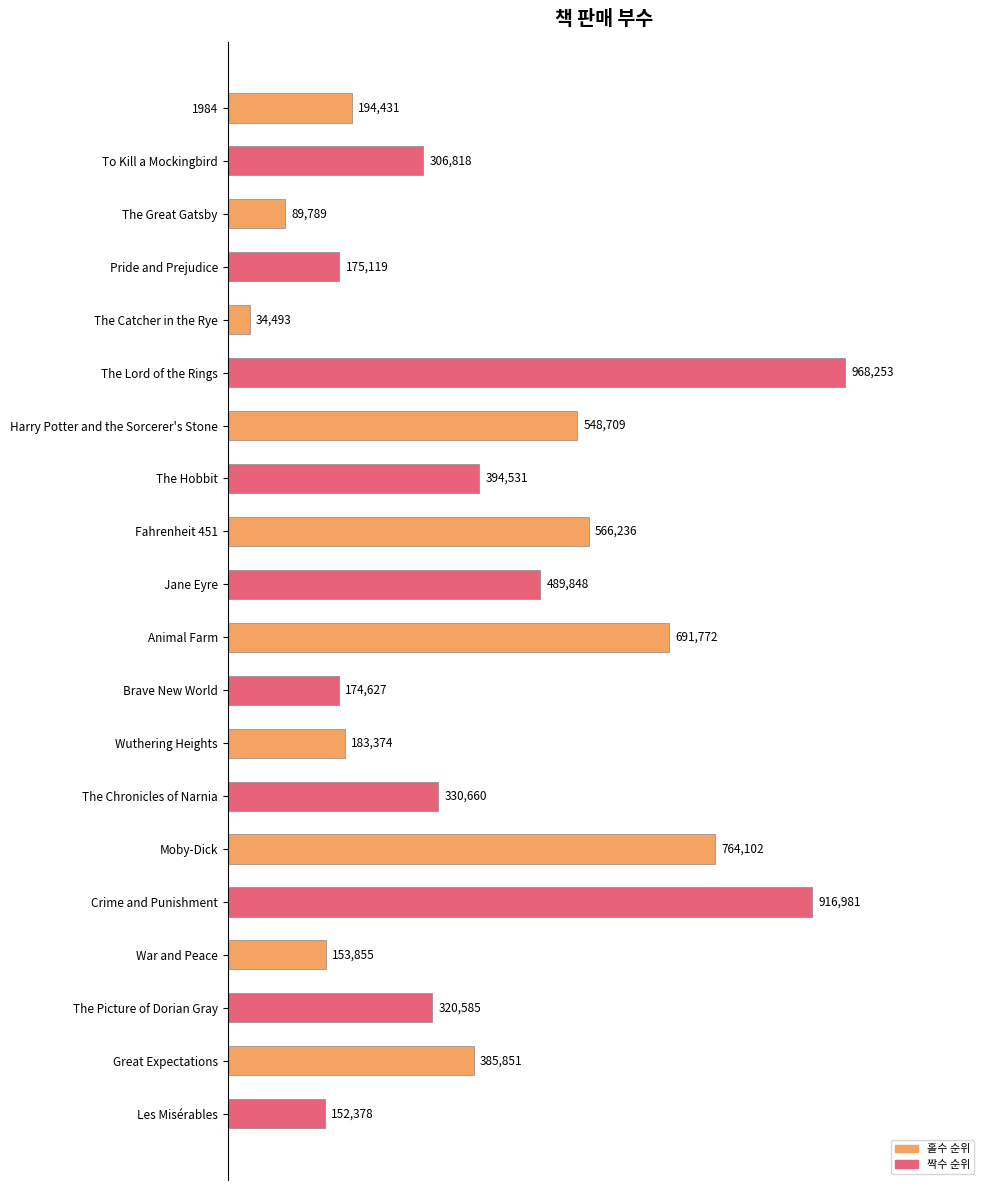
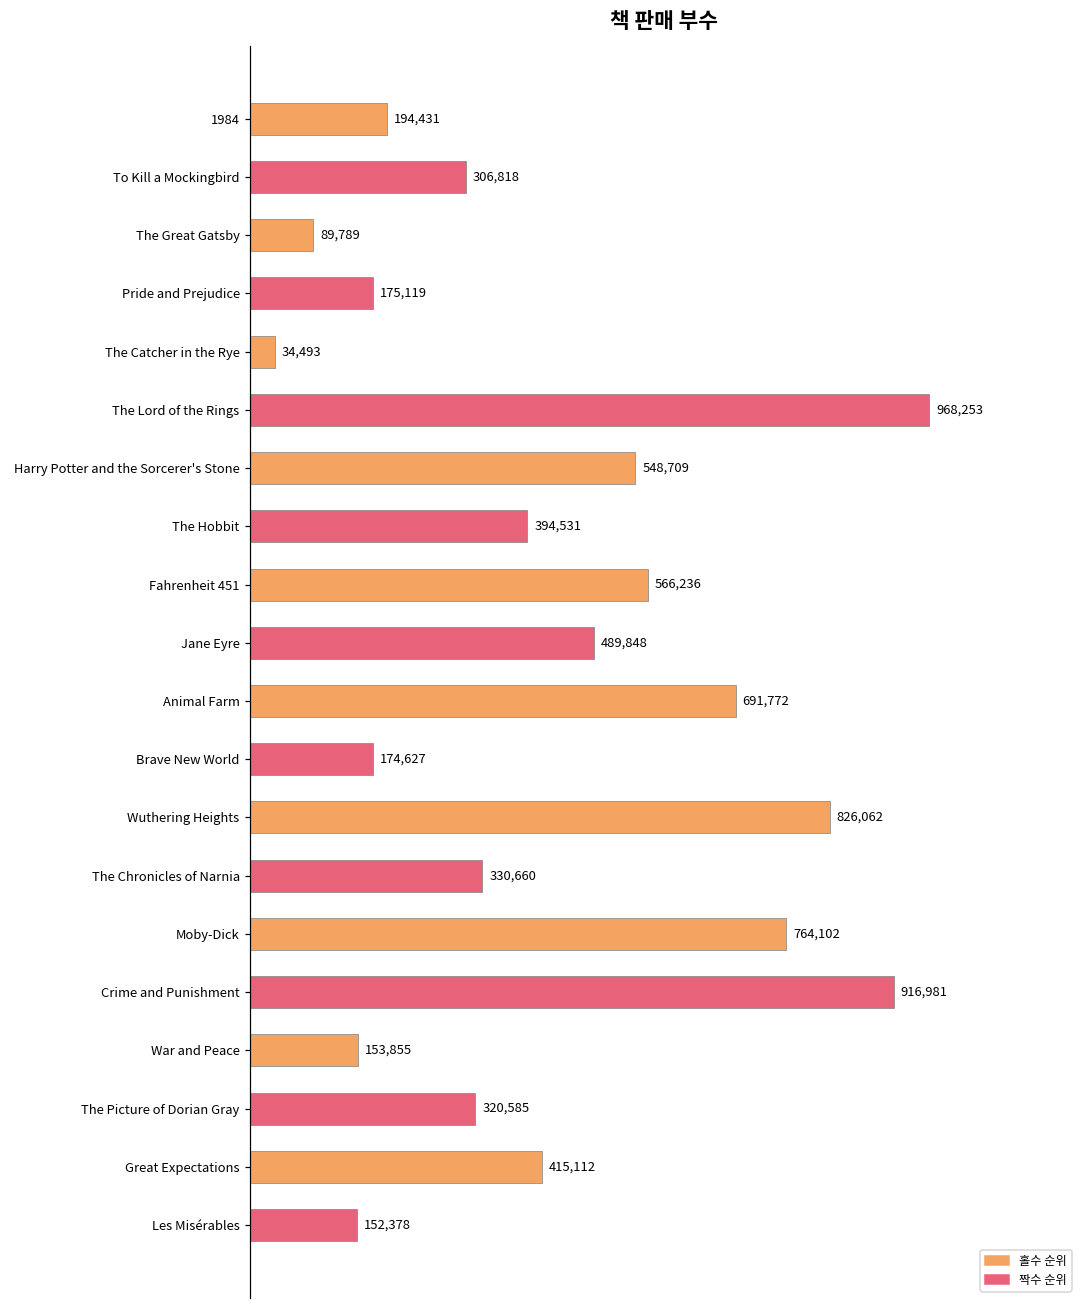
  {
    "1984": "194,431",
    "To Kill a Mockingbird": "306,818",
    "The Great Gatsby": "89,789",
    "Pride and Prejudice": "175,119",
    "The Catcher in the Rye": "34,493",
    "The Lord of the Rings": "968,253",
    "Harry Potter and the Sorcerer's Stone": "548,709",
    "The Hobbit": "394,531",
    "Fahrenheit 451": "566,236",
    "Jane Eyre": "489,848",
    "Animal Farm": "691,772",
    "Brave New World": "174,627",
-   "Wuthering Heights": "183,374",
+   "Wuthering Heights": "826,062",
    "The Chronicles of Narnia": "330,660",
    "Moby-Dick": "764,102",
    "Crime and Punishment": "916,981",
    "War and Peace": "153,855",
    "The Picture of Dorian Gray": "320,585",
-   "Great Expectations": "385,851",
+   "Great Expectations": "415,112",
    "Les Misérables": "152,378"
  }
